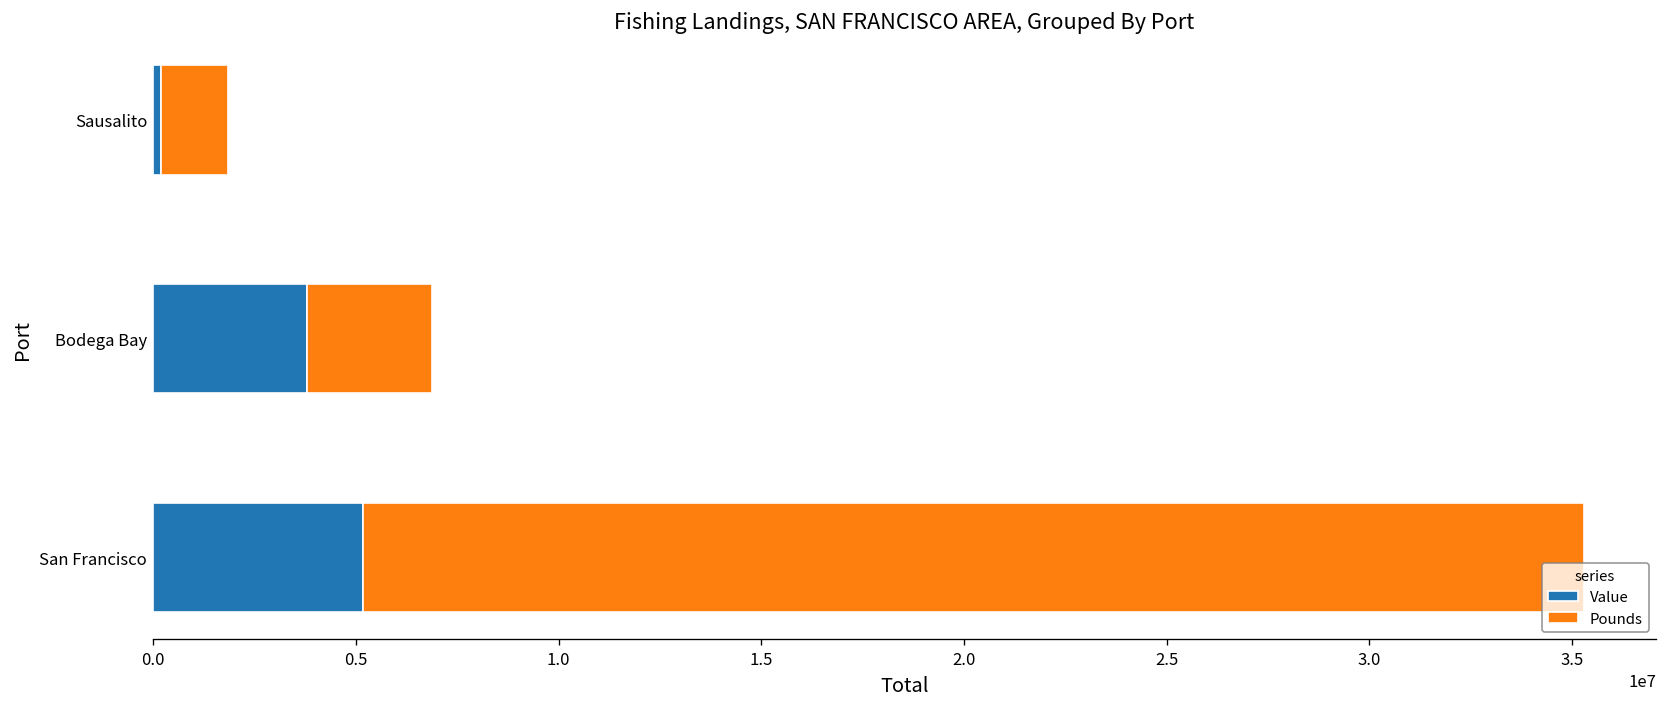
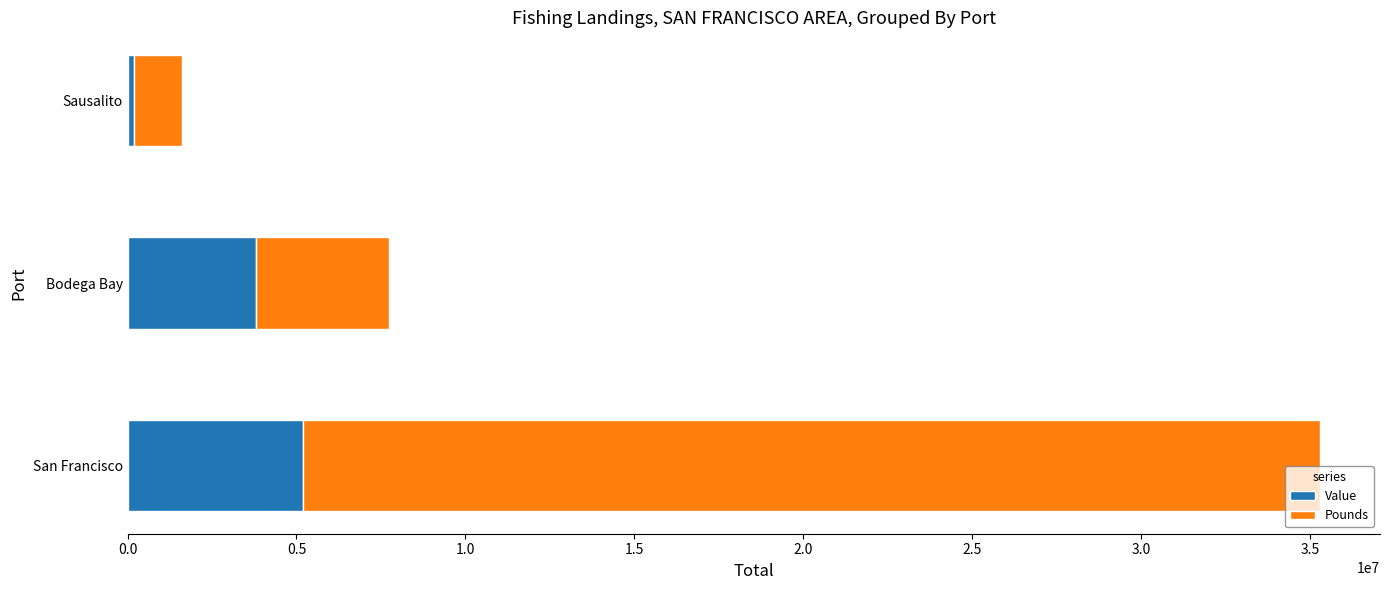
  {
    "Value": {
      "Sausalito": 200000,
      "Bodega Bay": 3800000,
      "San Francisco": 5200000
    },
    "Pounds": {
-     "Sausalito": 1600000,
-     "Bodega Bay": 3100000,
+     "Sausalito": 1400000,
+     "Bodega Bay": 4000000,
      "San Francisco": 30100000
    }
  }
